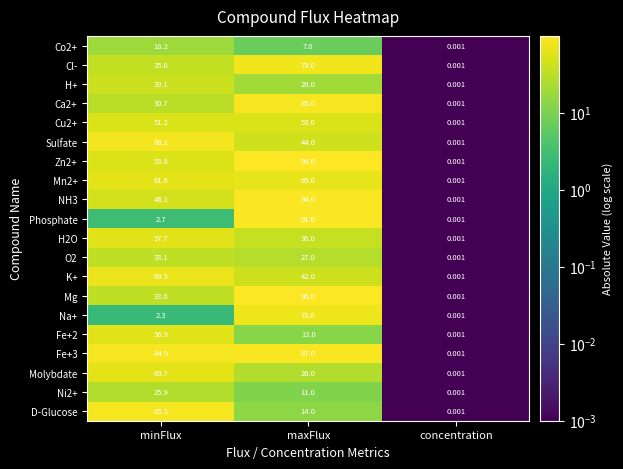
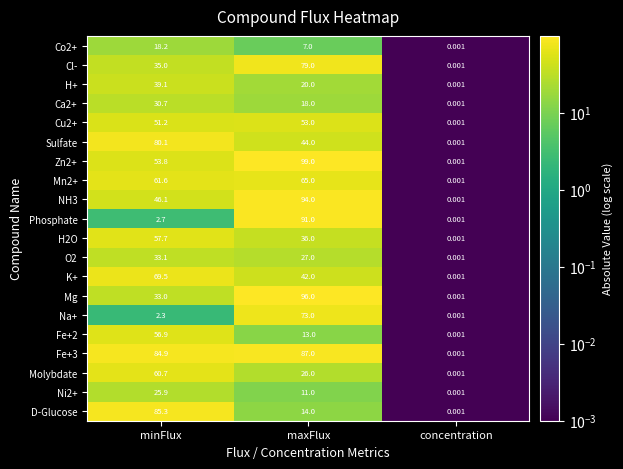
  {
    "Co2+": {
      "minFlux": 18.2,
      "maxFlux": 7.0,
      "concentration": 0.001
    },
    "Cl-": {
      "minFlux": 35.0,
      "maxFlux": 79.0,
      "concentration": 0.001
    },
    "H+": {
      "minFlux": 39.1,
      "maxFlux": 20.0,
      "concentration": 0.001
    },
    "Ca2+": {
      "minFlux": 30.7,
-     "maxFlux": 85.0,
+     "maxFlux": 18.0,
      "concentration": 0.001
    },
    "Cu2+": {
      "minFlux": 51.2,
      "maxFlux": 53.0,
      "concentration": 0.001
    },
    "Sulfate": {
      "minFlux": 80.1,
      "maxFlux": 44.0,
      "concentration": 0.001
    },
    "Zn2+": {
      "minFlux": 53.8,
      "maxFlux": 99.0,
      "concentration": 0.001
    },
    "Mn2+": {
      "minFlux": 61.6,
      "maxFlux": 65.0,
      "concentration": 0.001
    },
    "NH3": {
      "minFlux": 46.1,
      "maxFlux": 94.0,
      "concentration": 0.001
    },
    "Phosphate": {
      "minFlux": 2.7,
      "maxFlux": 91.0,
      "concentration": 0.001
    },
    "H2O": {
      "minFlux": 57.7,
      "maxFlux": 36.0,
      "concentration": 0.001
    },
    "O2": {
      "minFlux": 33.1,
      "maxFlux": 27.0,
      "concentration": 0.001
    },
    "K+": {
      "minFlux": 69.5,
      "maxFlux": 42.0,
      "concentration": 0.001
    },
    "Mg": {
      "minFlux": 33.0,
      "maxFlux": 96.0,
      "concentration": 0.001
    },
    "Na+": {
      "minFlux": 2.3,
      "maxFlux": 73.0,
      "concentration": 0.001
    },
    "Fe+2": {
      "minFlux": 56.9,
      "maxFlux": 13.0,
      "concentration": 0.001
    },
    "Fe+3": {
      "minFlux": 84.9,
      "maxFlux": 87.0,
      "concentration": 0.001
    },
    "Molybdate": {
      "minFlux": 60.7,
      "maxFlux": 26.0,
      "concentration": 0.001
    },
    "Ni2+": {
      "minFlux": 25.9,
      "maxFlux": 11.0,
      "concentration": 0.001
    },
    "D-Glucose": {
      "minFlux": 85.3,
      "maxFlux": 14.0,
      "concentration": 0.001
    }
  }
